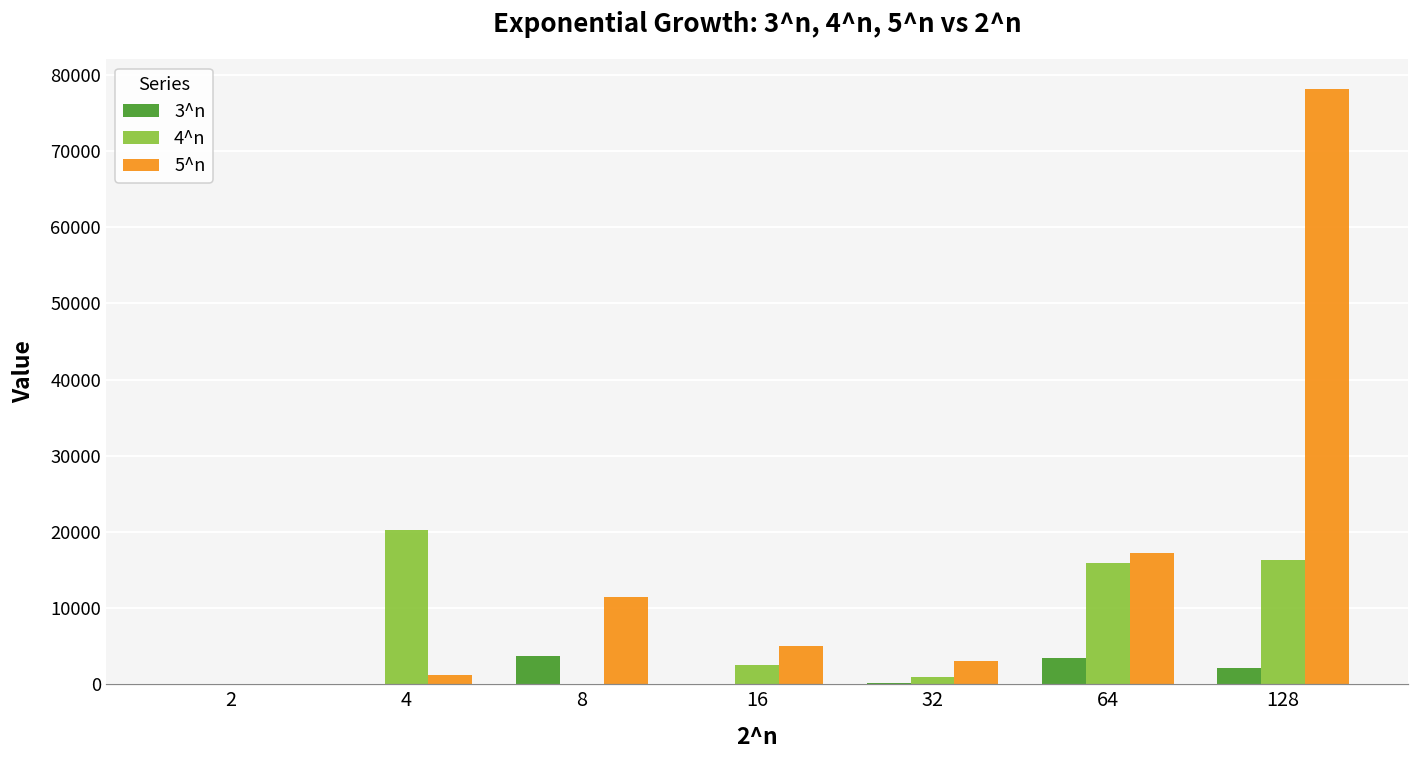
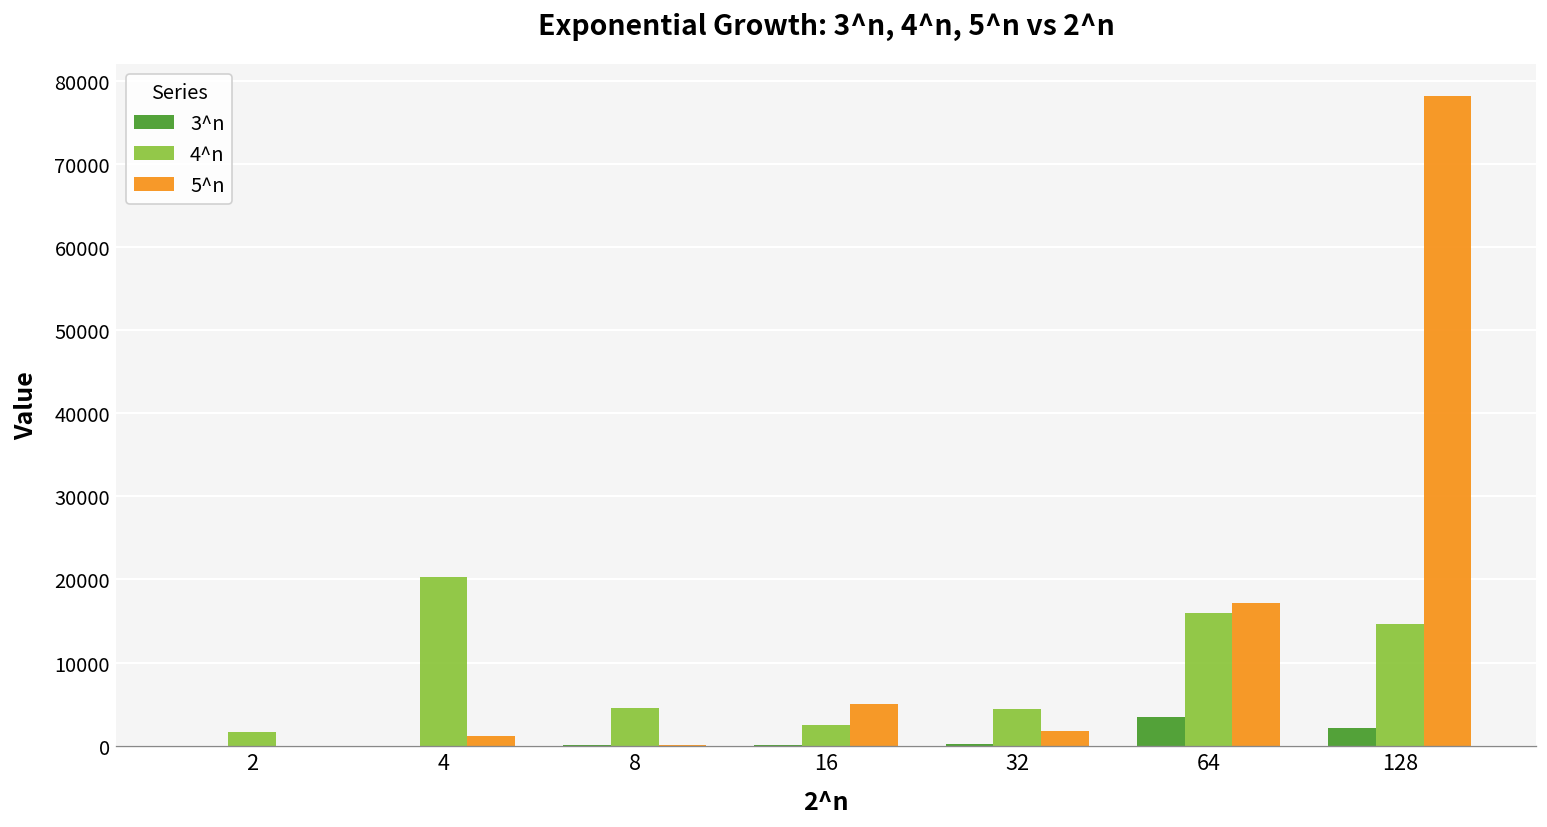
  {
    "3^n": {
-     "8": 4000,
+     "8": 0,
      "64": 3000,
      "128": 2000
    },
    "4^n": {
-     "2": 0,
+     "2": 2000,
      "4": 20000,
-     "8": 0,
+     "8": 5000,
      "16": 3000,
-     "32": 1000,
+     "32": 4000,
      "64": 16000,
-     "128": 16000
+     "128": 15000
    },
    "5^n": {
      "4": 1000,
-     "8": 11000,
+     "8": 0,
      "16": 5000,
-     "32": 3000,
+     "32": 2000,
      "64": 17000,
      "128": 78000
    }
  }
